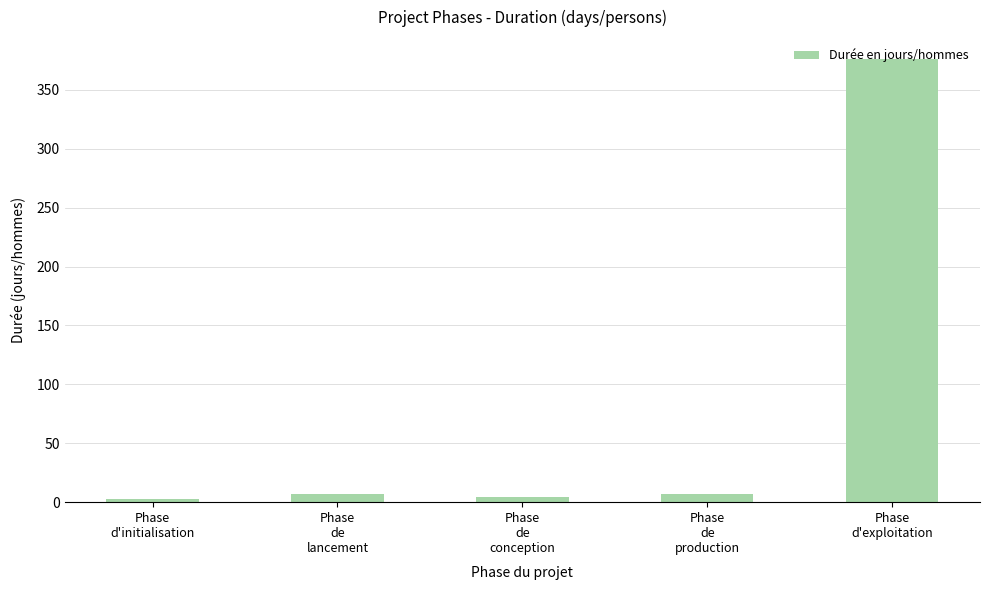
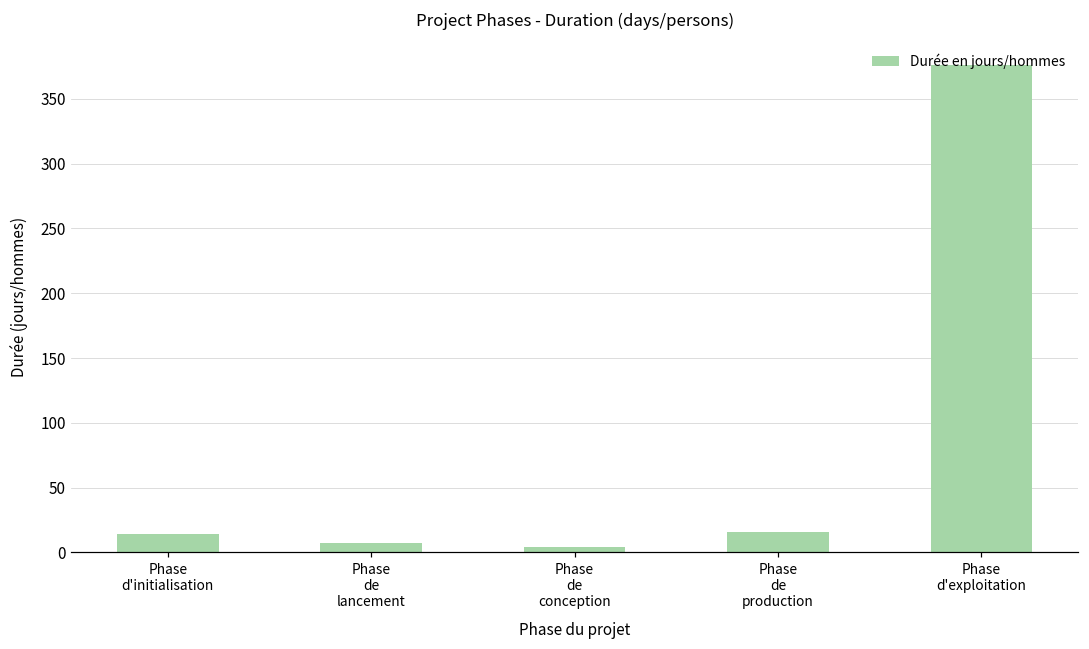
  {
-   "Phase d'initialisation": 3,
+   "Phase d'initialisation": 14,
    "Phase de lancement": 7,
    "Phase de conception": 4,
-   "Phase de production": 7,
+   "Phase de production": 16,
    "Phase d'exploitation": 376
  }
